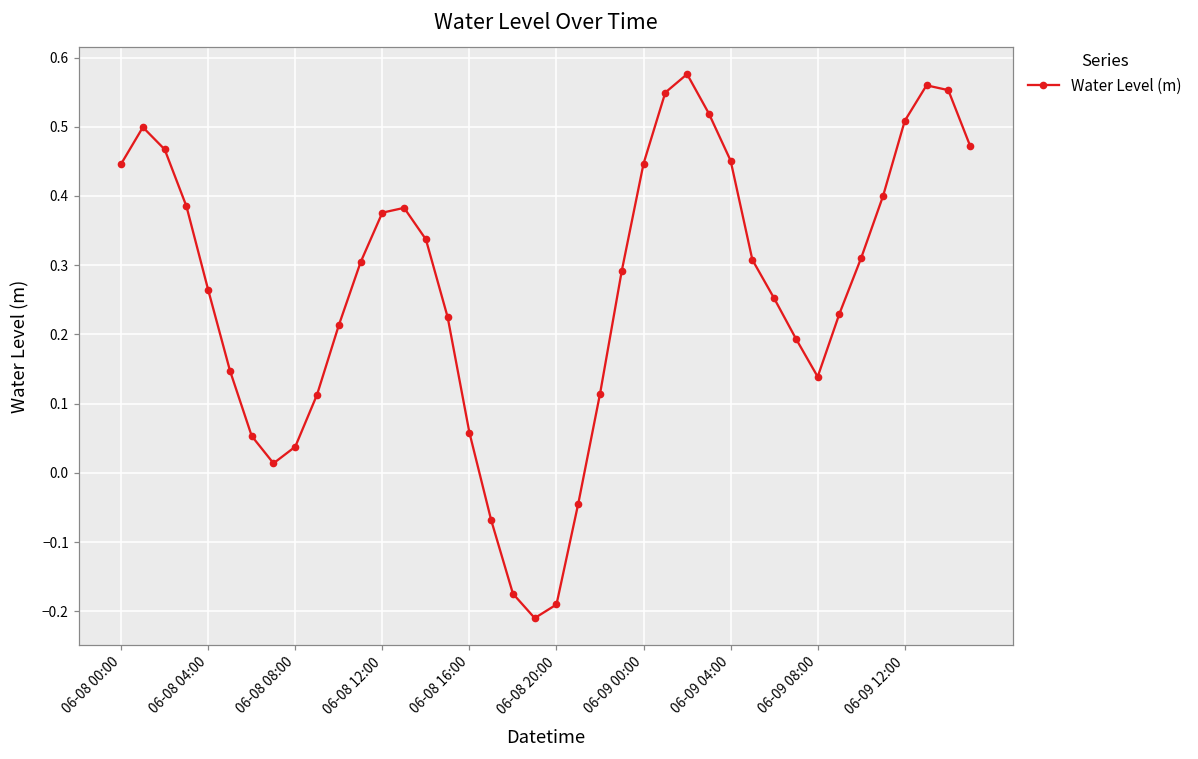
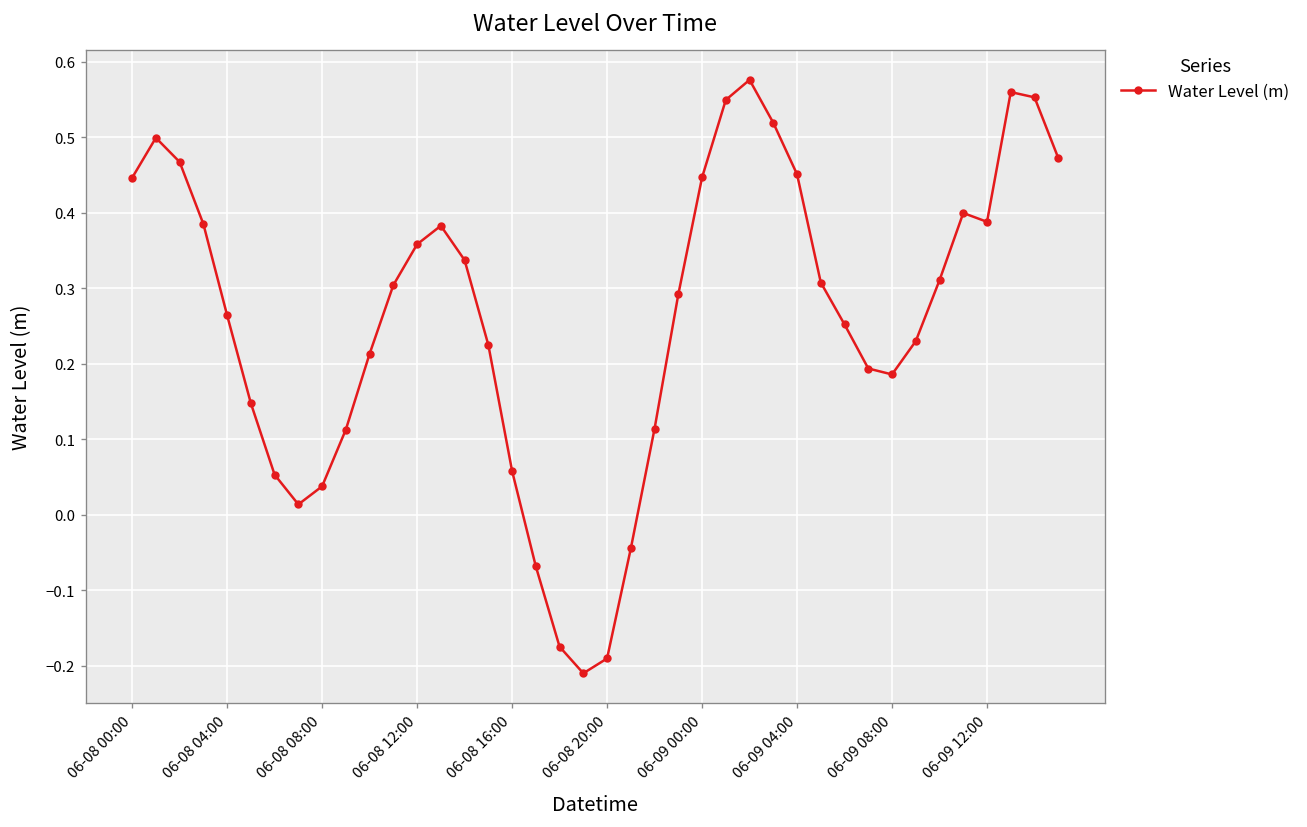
  {
    "06-08 00:00": 0.45,
    "06-08 04:00": 0.26,
    "06-08 08:00": 0.04,
-   "06-08 12:00": 0.38,
+   "06-08 12:00": 0.36,
    "06-08 16:00": 0.06,
    "06-08 20:00": -0.19,
    "06-09 00:00": 0.45,
    "06-09 04:00": 0.45,
-   "06-09 08:00": 0.14,
-   "06-09 12:00": 0.51
+   "06-09 08:00": 0.19,
+   "06-09 12:00": 0.39
  }
